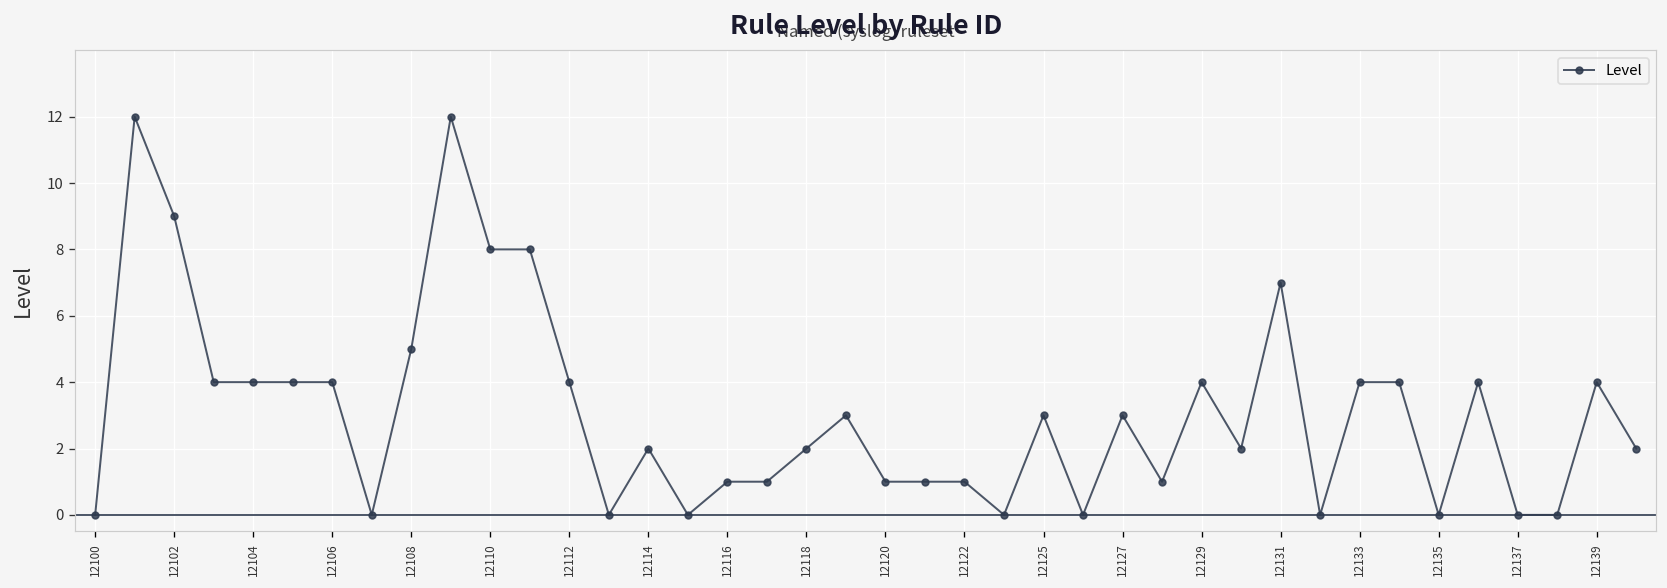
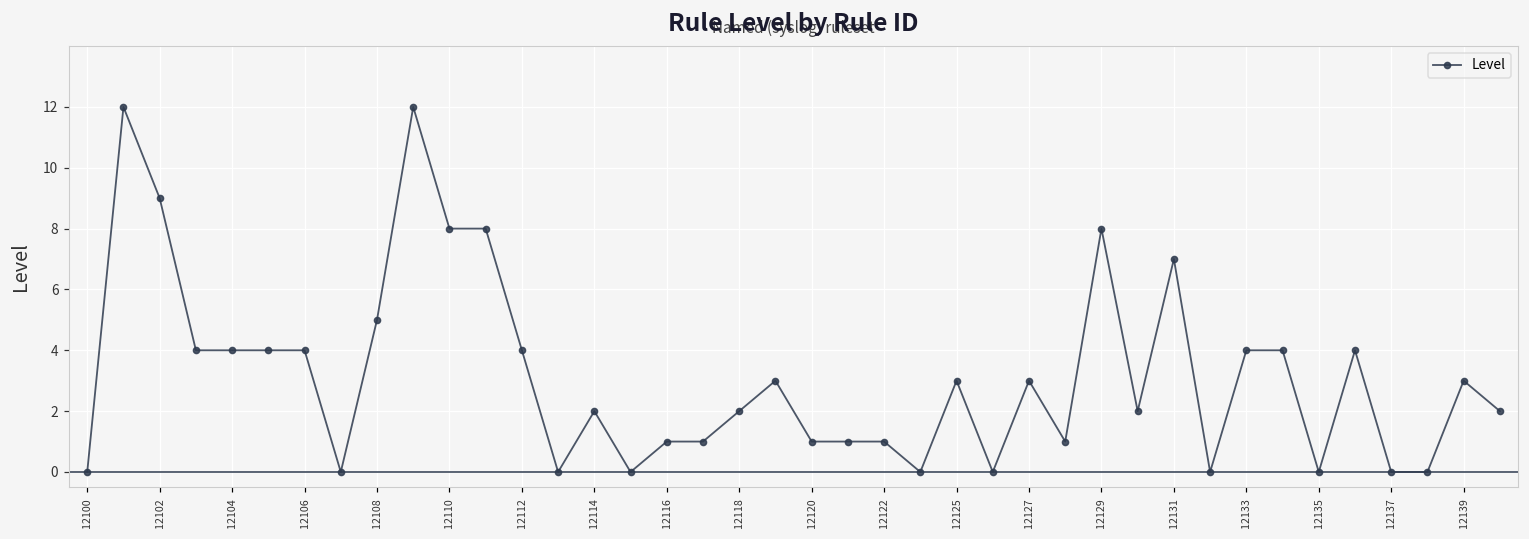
  {
    "12100": 0,
    "12102": 9,
    "12104": 4,
    "12106": 4,
    "12108": 5,
    "12110": 8,
    "12112": 4,
    "12114": 2,
    "12116": 1,
    "12118": 2,
    "12120": 1,
    "12122": 1,
    "12125": 3,
    "12127": 3,
-   "12129": 4,
+   "12129": 8,
    "12131": 7,
    "12133": 4,
    "12135": 0,
    "12137": 0,
-   "12139": 4
+   "12139": 3
  }
